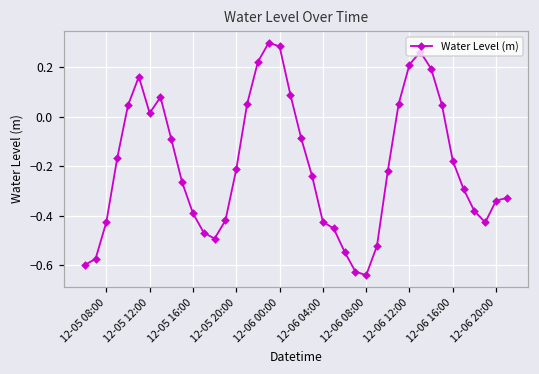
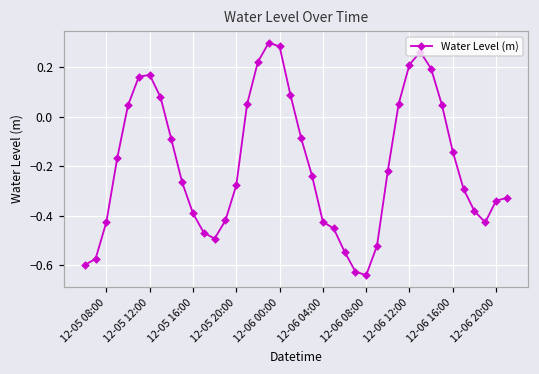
  {
    "12-05 08:00": -0.43,
-   "12-05 12:00": 0.01,
+   "12-05 12:00": 0.17,
    "12-05 16:00": -0.39,
-   "12-05 20:00": -0.21,
+   "12-05 20:00": -0.28,
    "12-06 00:00": 0.28,
    "12-06 04:00": -0.42,
    "12-06 08:00": -0.64,
    "12-06 12:00": 0.21,
-   "12-06 16:00": -0.18,
+   "12-06 16:00": -0.14,
    "12-06 20:00": -0.34
  }
